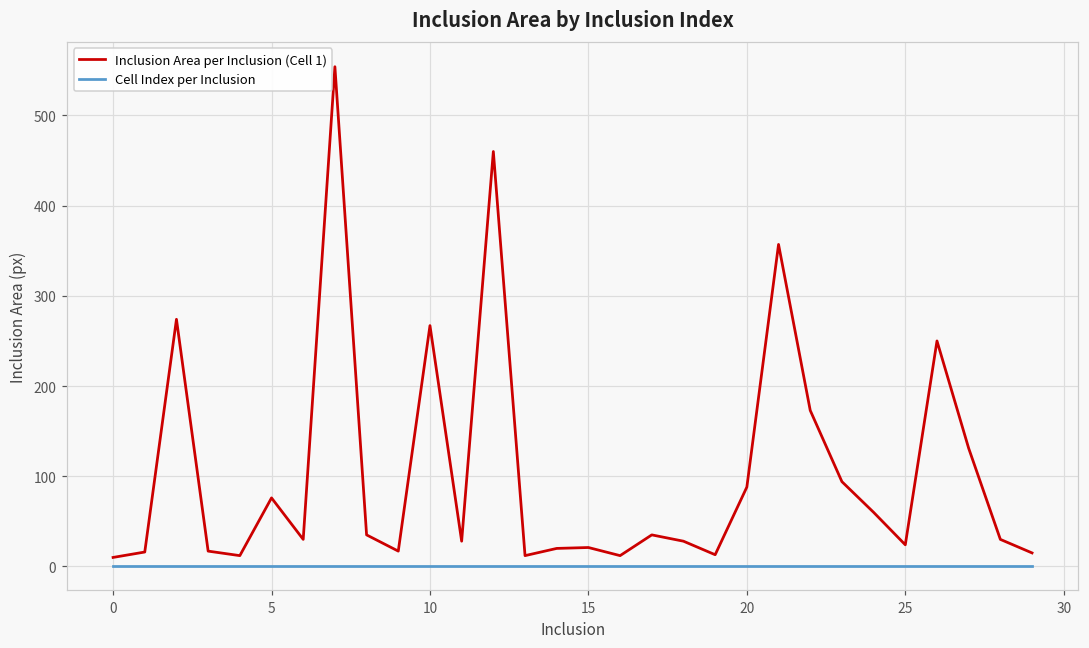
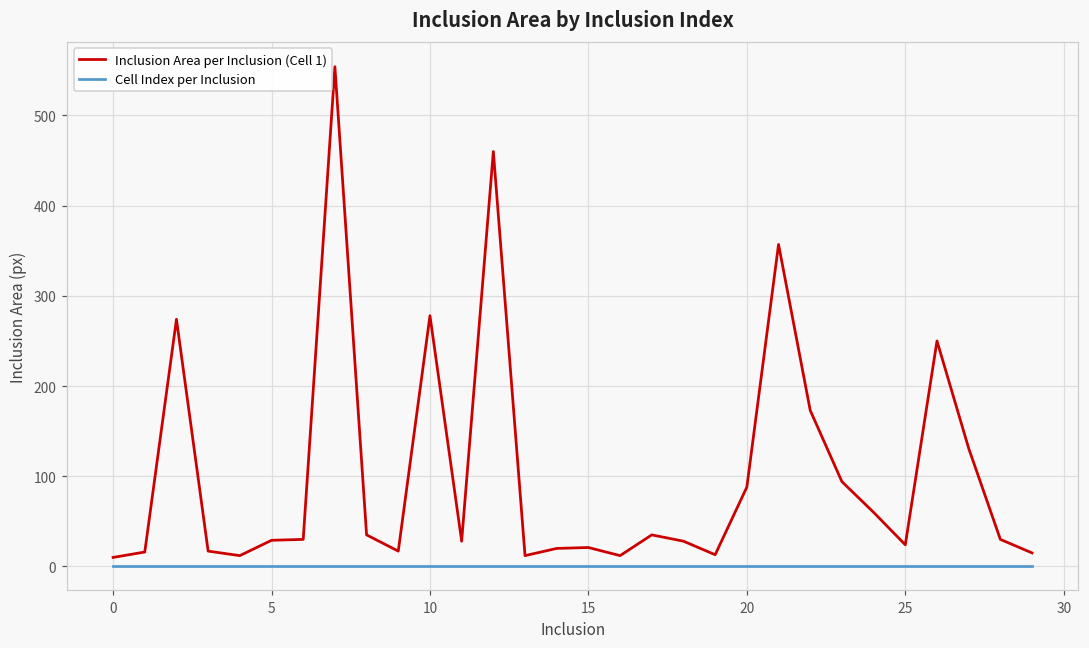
  {
    "Inclusion Area per Inclusion (Cell 1)": {
      "0": 10,
-     "5": 80,
-     "10": 270,
+     "5": 30,
+     "10": 280,
      "15": 20,
      "20": 90,
      "25": 20
    },
    "Cell Index per Inclusion": {
      "0": 0,
      "5": 0,
      "10": 0,
      "15": 0,
      "20": 0,
      "25": 0
    }
  }
